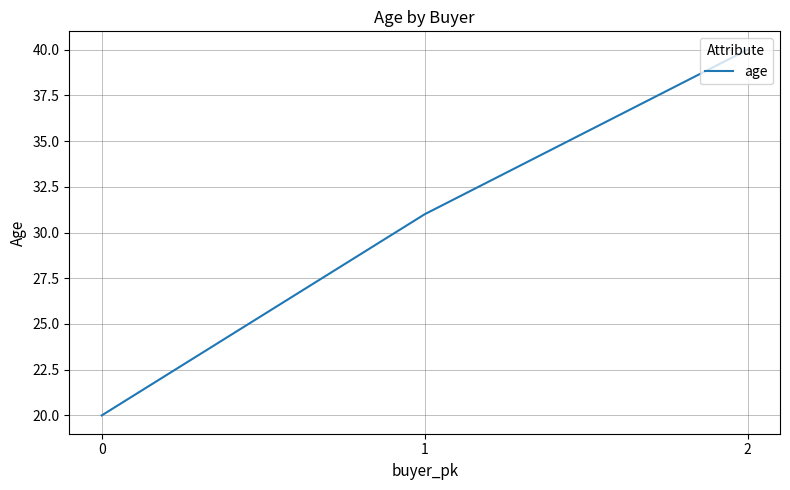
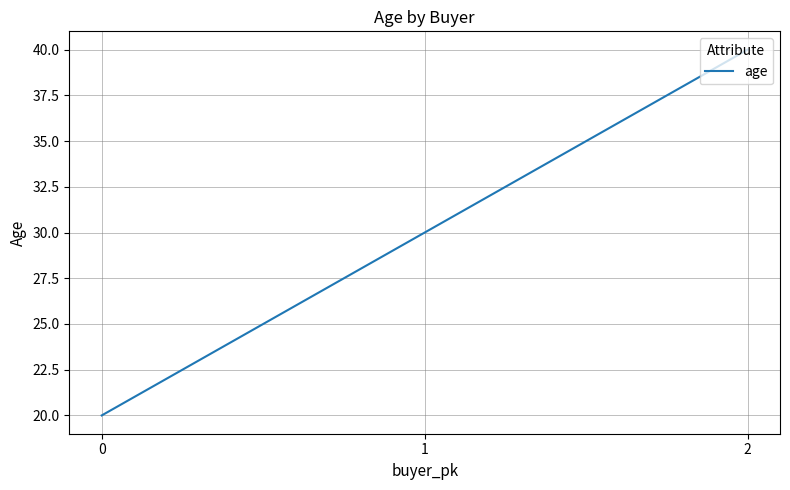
  {
    "0": 20,
-   "1": 31
+   "1": 30
  }
